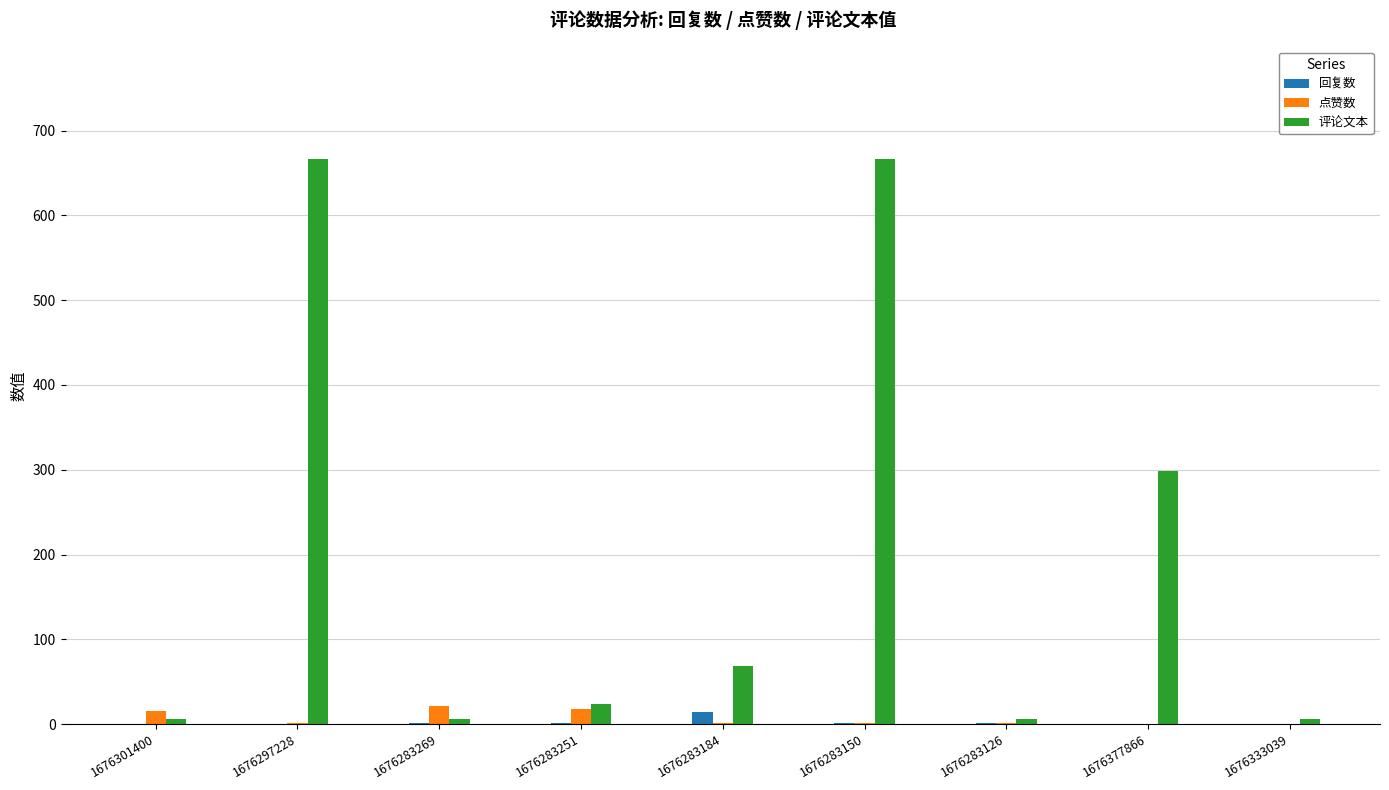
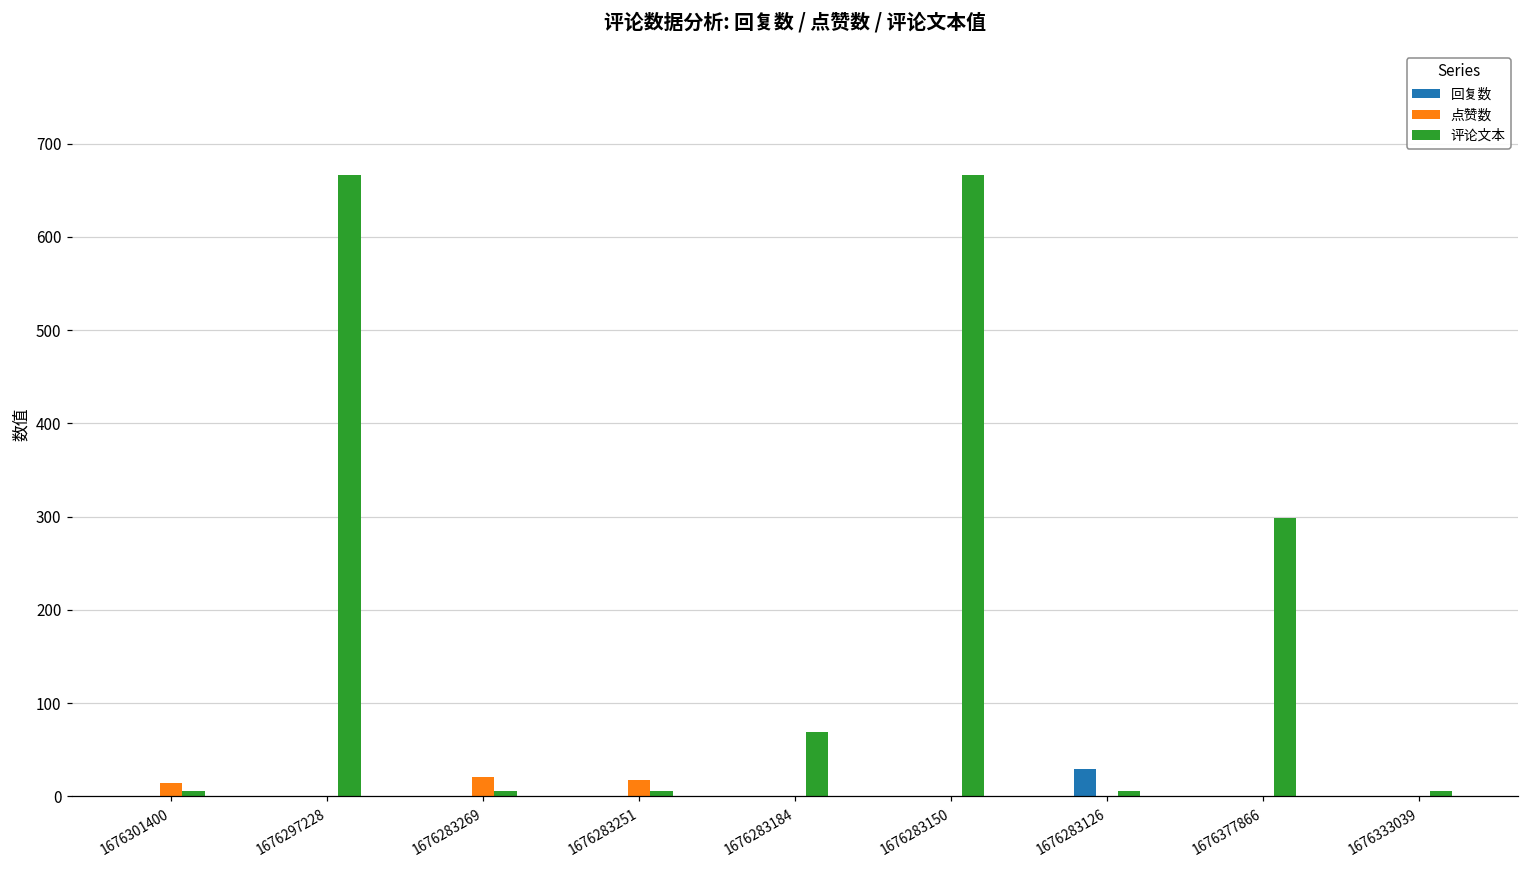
  {
    "回复数": {
      "1676301400": 0,
      "1676297228": 0,
-     "1676283184": 10,
-     "1676283126": 0,
+     "1676283184": 0,
+     "1676283126": 30,
      "1676377866": 0,
      "1676333039": 0
    },
    "点赞数": {
      "1676301400": 20,
      "1676283269": 20,
      "1676283251": 20,
      "1676377866": 0,
      "1676333039": 0
    },
    "评论文本": {
      "1676301400": 10,
      "1676297228": 670,
      "1676283269": 10,
-     "1676283251": 20,
+     "1676283251": 10,
      "1676283184": 70,
      "1676283150": 670,
      "1676283126": 10,
      "1676377866": 300,
      "1676333039": 10
    }
  }
